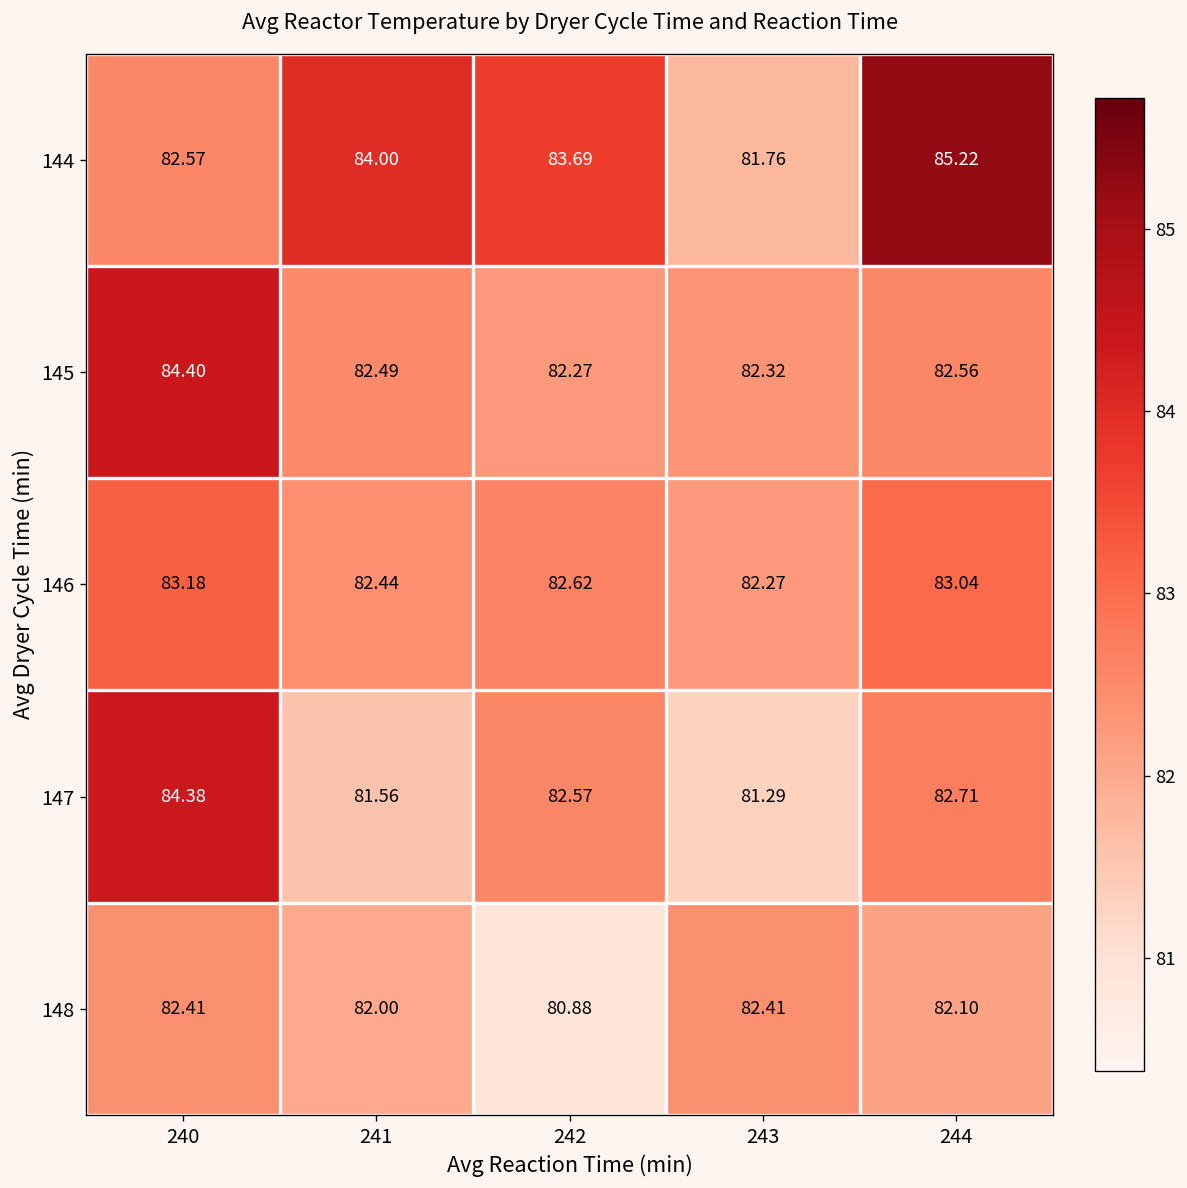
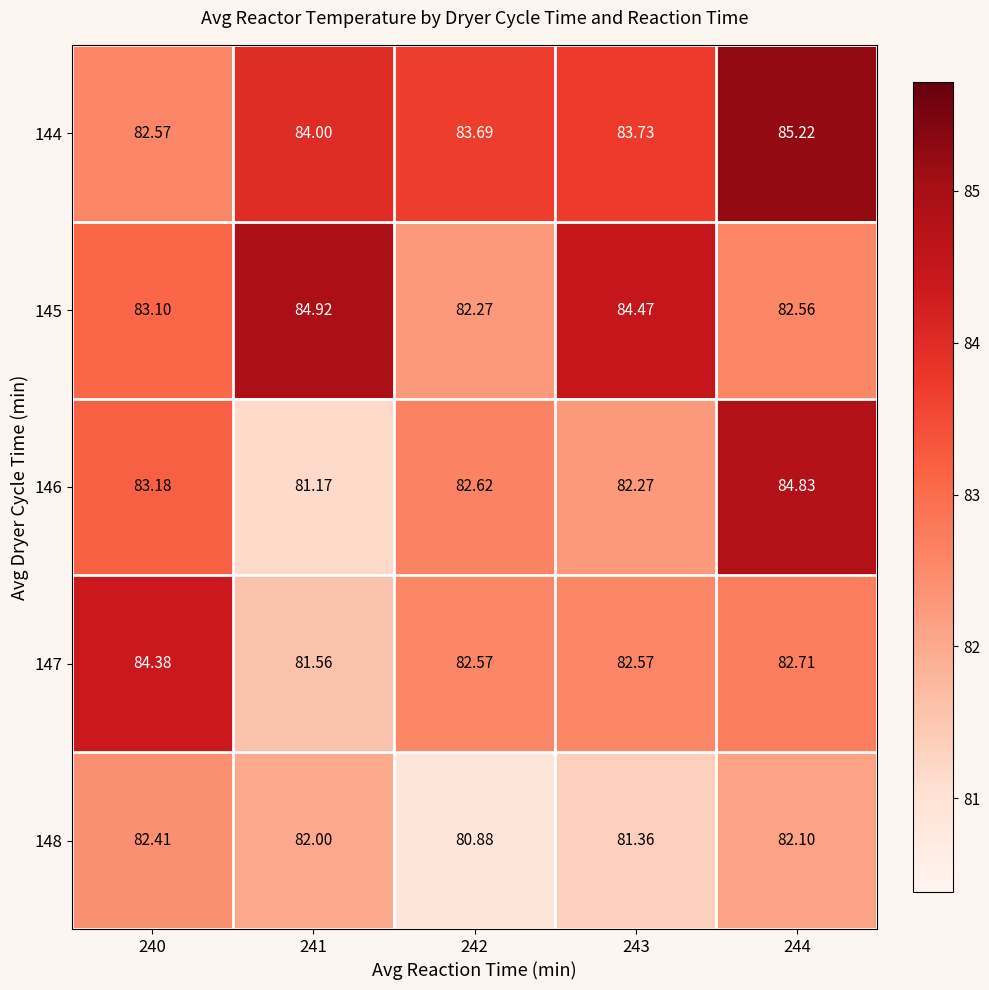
  {
    "144": {
      "240": 82.57,
      "241": 84.00,
      "242": 83.69,
-     "243": 81.76,
+     "243": 83.73,
      "244": 85.22
    },
    "145": {
-     "240": 84.40,
-     "241": 82.49,
+     "240": 83.10,
+     "241": 84.92,
      "242": 82.27,
-     "243": 82.32,
+     "243": 84.47,
      "244": 82.56
    },
    "146": {
      "240": 83.18,
-     "241": 82.44,
+     "241": 81.17,
      "242": 82.62,
      "243": 82.27,
-     "244": 83.04
+     "244": 84.83
    },
    "147": {
      "240": 84.38,
      "241": 81.56,
      "242": 82.57,
-     "243": 81.29,
+     "243": 82.57,
      "244": 82.71
    },
    "148": {
      "240": 82.41,
      "241": 82.00,
      "242": 80.88,
-     "243": 82.41,
+     "243": 81.36,
      "244": 82.10
    }
  }
